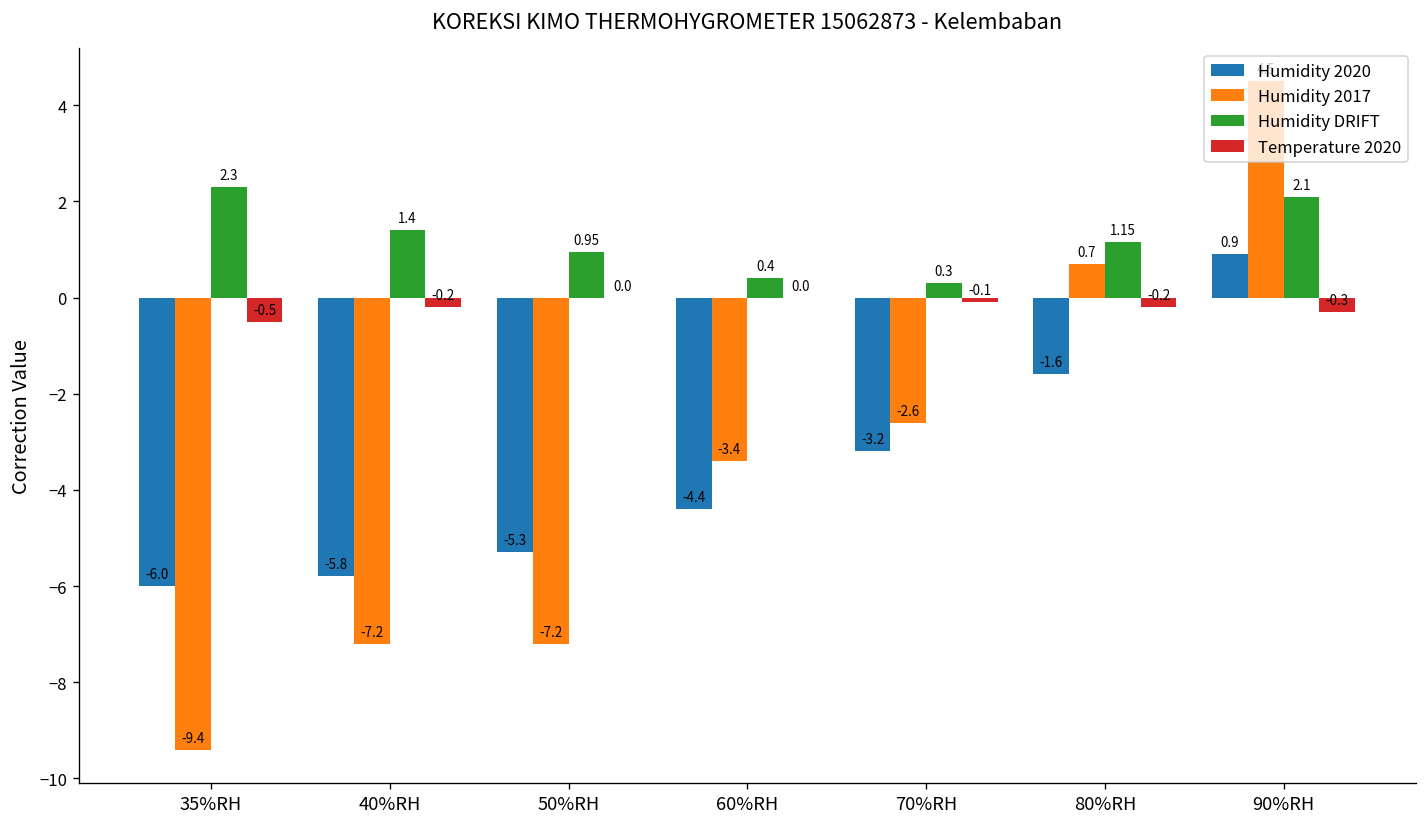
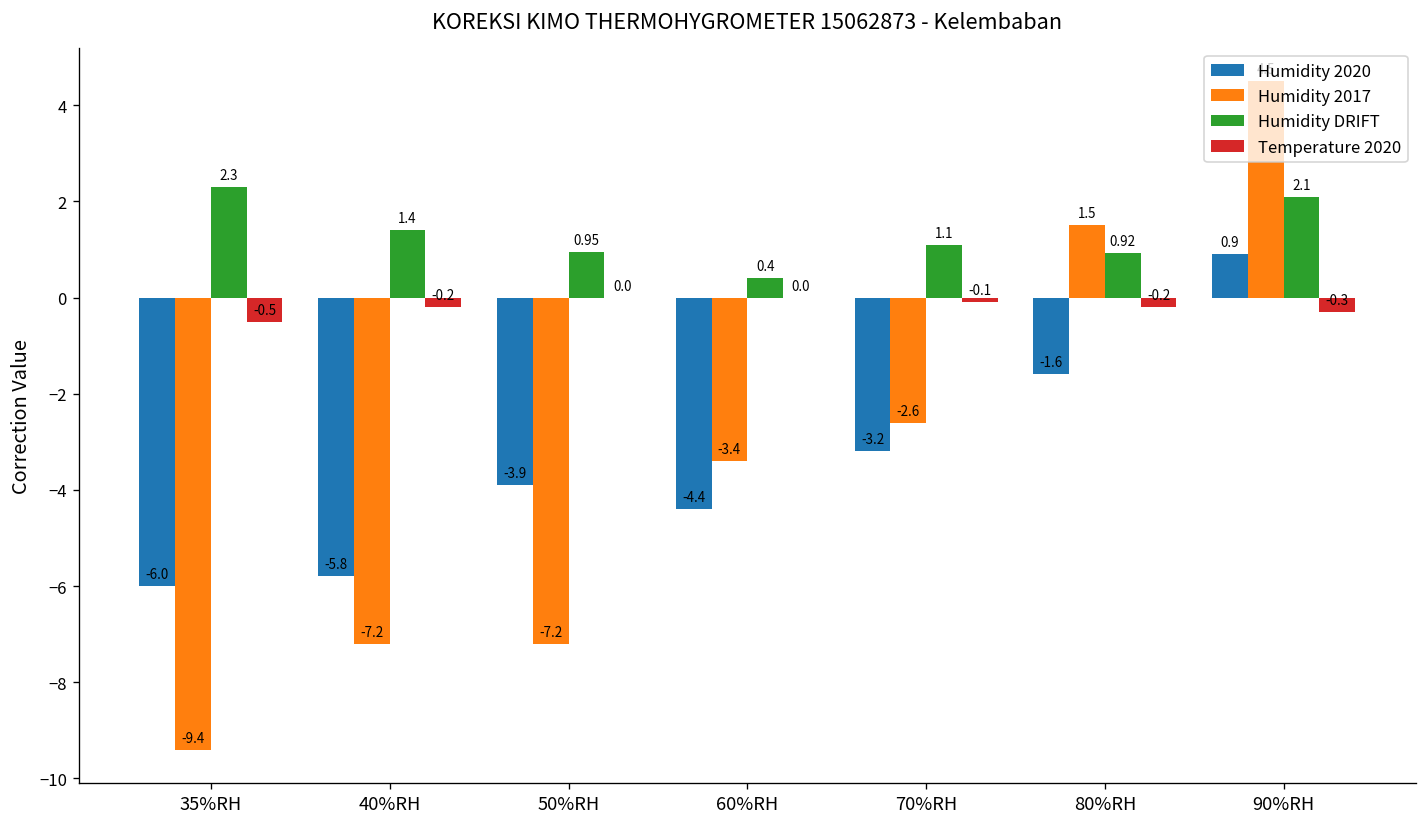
  {
    "Humidity 2020": {
      "35%RH": -6.0,
      "40%RH": -5.8,
-     "50%RH": -5.3,
+     "50%RH": -3.9,
      "60%RH": -4.4,
      "70%RH": -3.2,
      "80%RH": -1.6,
      "90%RH": 0.9
    },
    "Humidity 2017": {
      "35%RH": -9.4,
      "40%RH": -7.2,
      "50%RH": -7.2,
      "60%RH": -3.4,
      "70%RH": -2.6,
-     "80%RH": 0.7
+     "80%RH": 1.5
    },
    "Humidity DRIFT": {
      "35%RH": 2.3,
      "40%RH": 1.4,
      "50%RH": 0.95,
      "60%RH": 0.4,
-     "70%RH": 0.3,
-     "80%RH": 1.15,
+     "70%RH": 1.1,
+     "80%RH": 0.92,
      "90%RH": 2.1
    },
    "Temperature 2020": {
      "35%RH": -0.5,
      "40%RH": -0.2,
      "50%RH": 0.0,
      "60%RH": 0.0,
      "70%RH": -0.1,
      "80%RH": -0.2,
      "90%RH": -0.3
    }
  }
